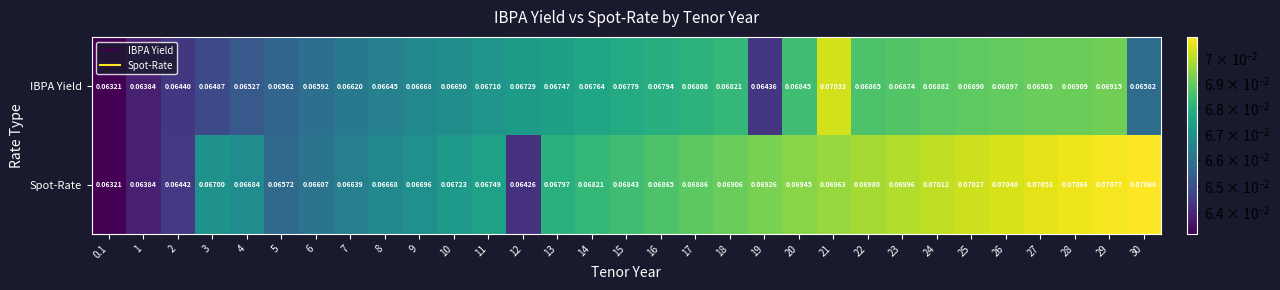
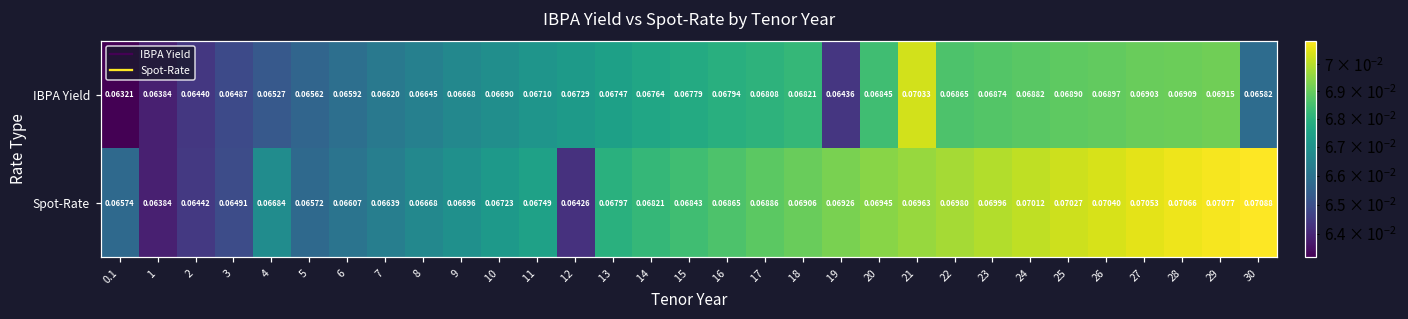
  {
    "IBPA Yield": {
      "0.1": 0.06321,
      "1": 0.06384,
      "2": 0.06440,
      "3": 0.06487,
      "4": 0.06527,
      "5": 0.06562,
      "6": 0.06592,
      "7": 0.06620,
      "8": 0.06645,
      "9": 0.06668,
      "10": 0.06690,
      "11": 0.06710,
      "12": 0.06729,
      "13": 0.06747,
      "14": 0.06764,
      "15": 0.06779,
      "16": 0.06794,
      "17": 0.06808,
      "18": 0.06821,
      "19": 0.06436,
      "20": 0.06845,
      "21": 0.07033,
      "22": 0.06865,
      "23": 0.06874,
      "24": 0.06882,
      "25": 0.06890,
      "26": 0.06897,
      "27": 0.06903,
      "28": 0.06909,
      "29": 0.06915,
      "30": 0.06582
    },
    "Spot-Rate": {
-     "0.1": 0.06321,
+     "0.1": 0.06574,
      "1": 0.06384,
      "2": 0.06442,
-     "3": 0.06700,
+     "3": 0.06491,
      "4": 0.06684,
      "5": 0.06572,
      "6": 0.06607,
      "7": 0.06639,
      "8": 0.06668,
      "9": 0.06696,
      "10": 0.06723,
      "11": 0.06749,
      "12": 0.06426,
      "13": 0.06797,
      "14": 0.06821,
      "15": 0.06843,
      "16": 0.06865,
      "17": 0.06886,
      "18": 0.06906,
      "19": 0.06926,
      "20": 0.06945,
      "21": 0.06963,
      "22": 0.06980,
      "23": 0.06996,
      "24": 0.07012,
      "25": 0.07027,
      "26": 0.07040,
      "27": 0.07053,
      "28": 0.07066,
      "29": 0.07077,
      "30": 0.07088
    }
  }
